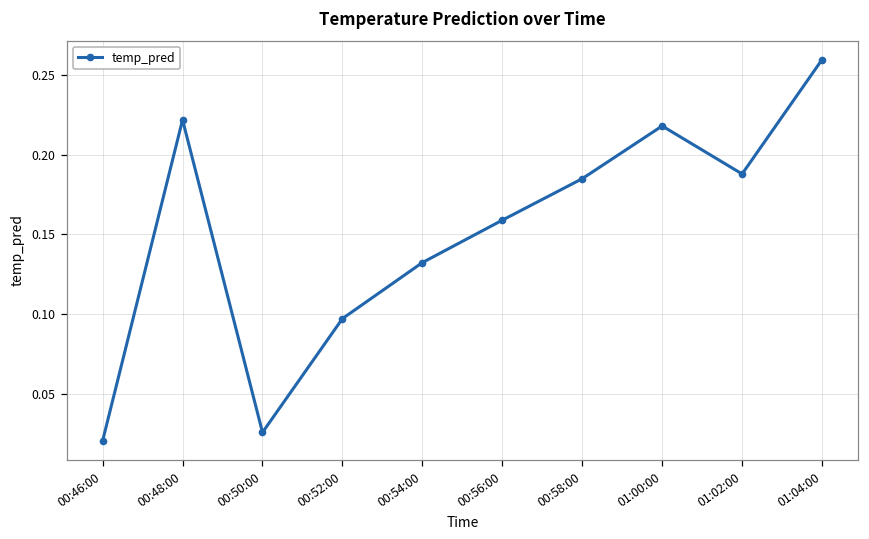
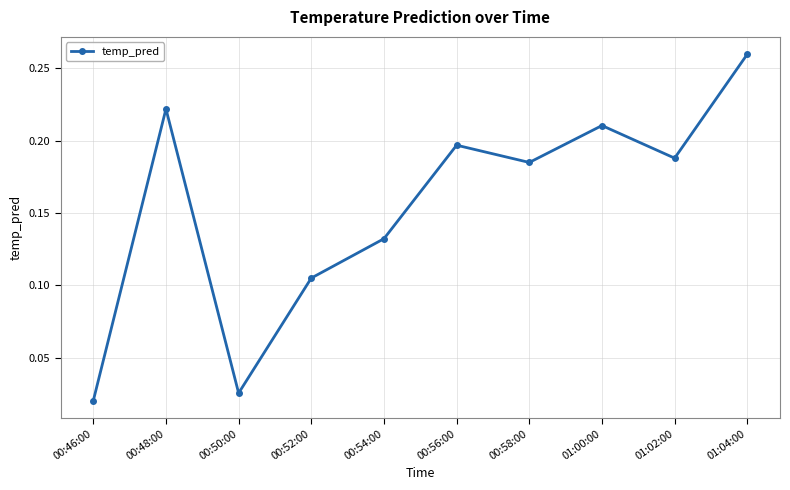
  {
    "00:46:00": 0.020,
    "00:48:00": 0.222,
    "00:50:00": 0.026,
-   "00:52:00": 0.097,
+   "00:52:00": 0.105,
    "00:54:00": 0.132,
-   "00:56:00": 0.159,
+   "00:56:00": 0.197,
    "00:58:00": 0.185,
-   "01:00:00": 0.218,
+   "01:00:00": 0.210,
    "01:02:00": 0.188,
    "01:04:00": 0.260
  }
